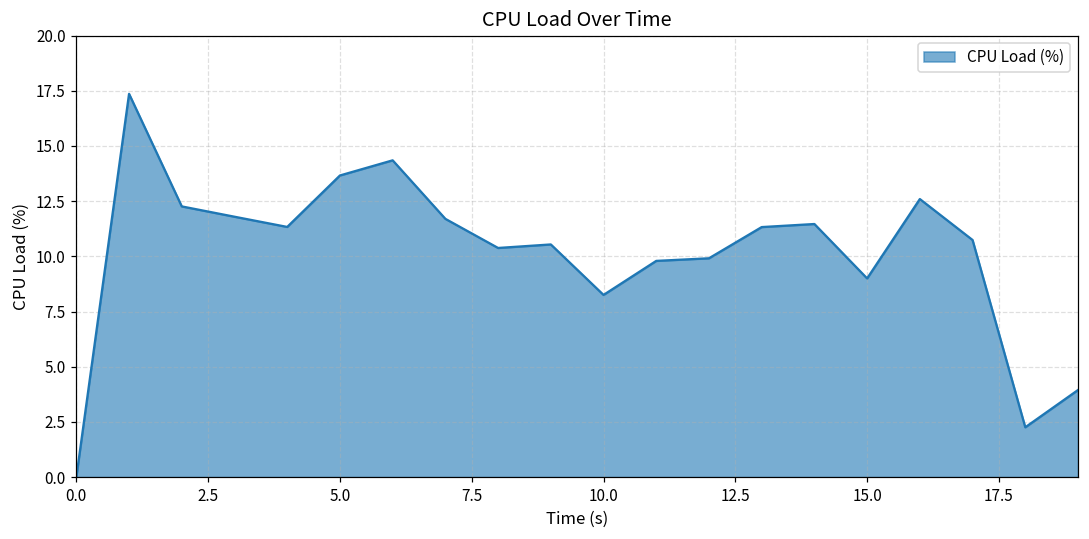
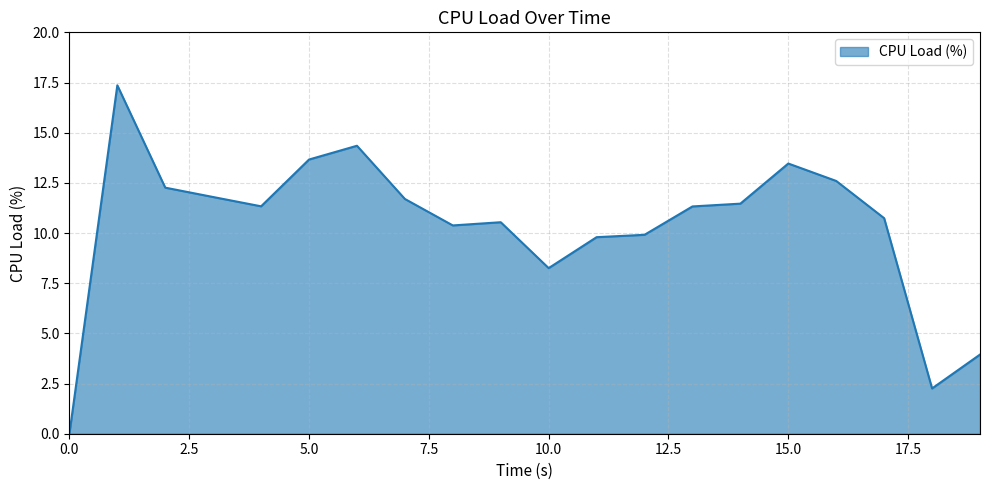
  {
    "0.0": 0.0,
    "5.0": 13.7,
    "10.0": 8.3,
-   "15.0": 9.0
+   "15.0": 13.5
  }
